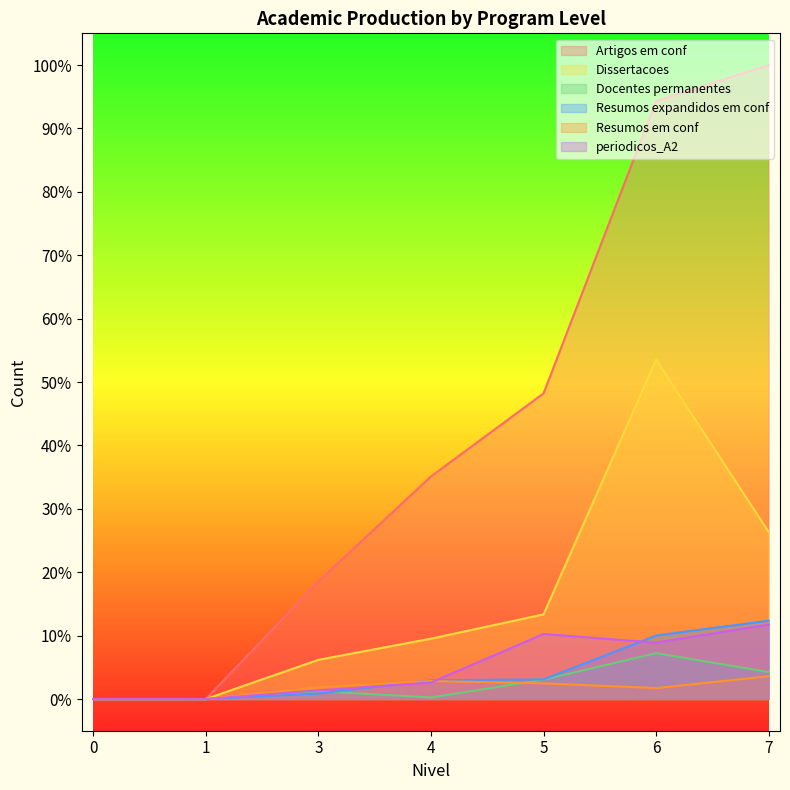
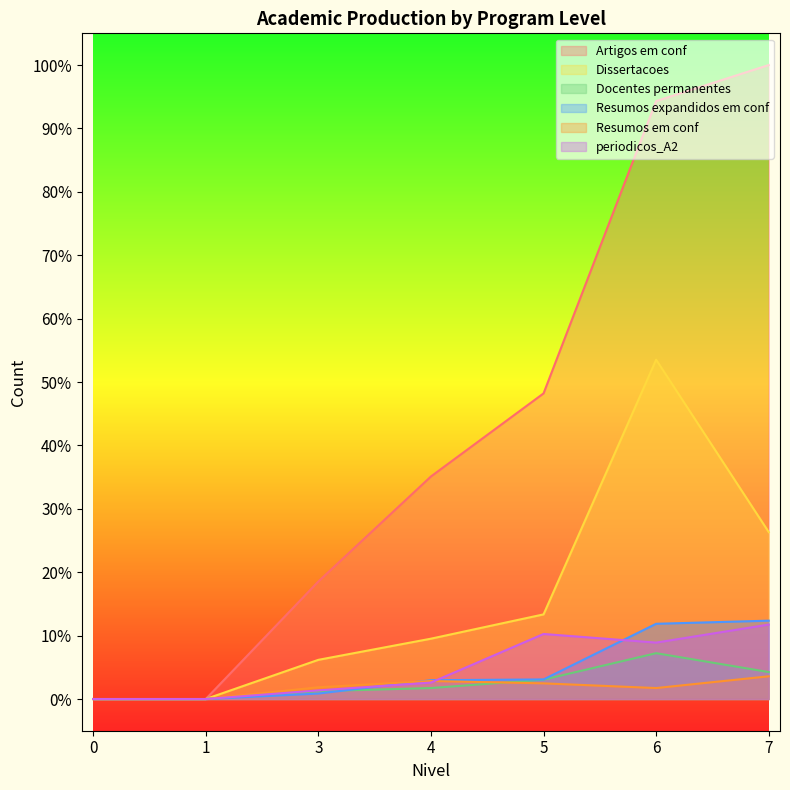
  {
    "Docentes permanentes": {
-     "4": "0%",
+     "4": "2%",
      "6": "7%",
      "7": "4%"
    },
    "Resumos expandidos em conf": {
-     "6": "10%",
+     "6": "12%",
      "7": "12%"
    },
    "periodicos_A2": {
      "5": "10%",
      "6": "9%",
      "7": "12%"
    }
  }
